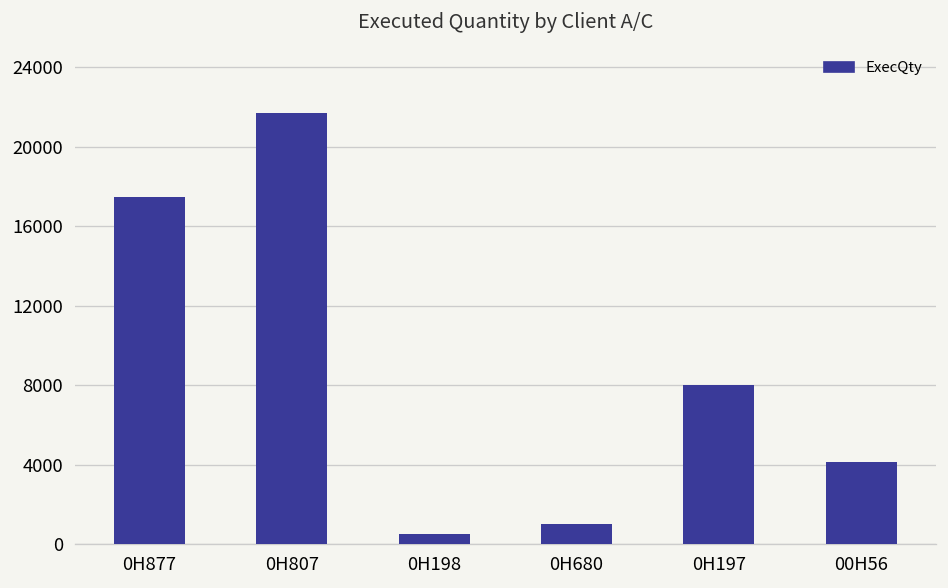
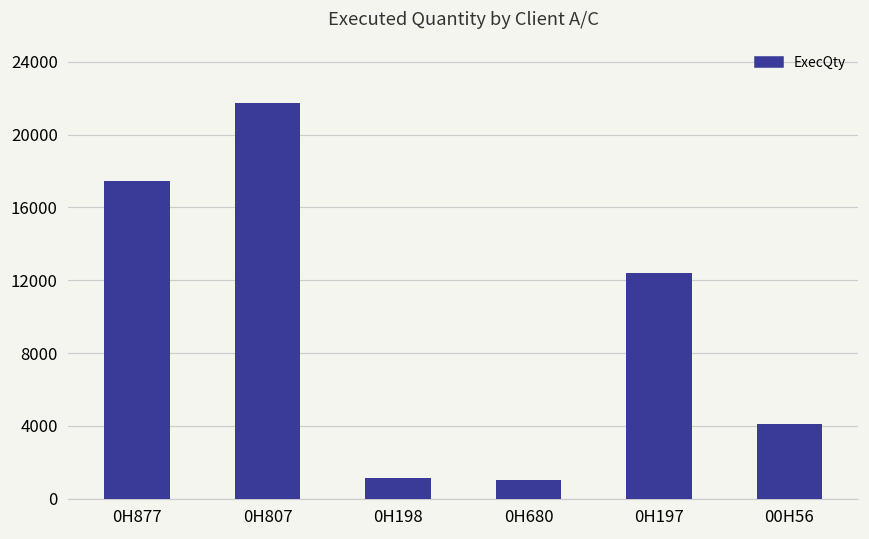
  {
    "0H877": 17500,
    "0H807": 21700,
-   "0H198": 500,
+   "0H198": 1100,
    "0H680": 1000,
-   "0H197": 8000,
+   "0H197": 12400,
    "00H56": 4100
  }
